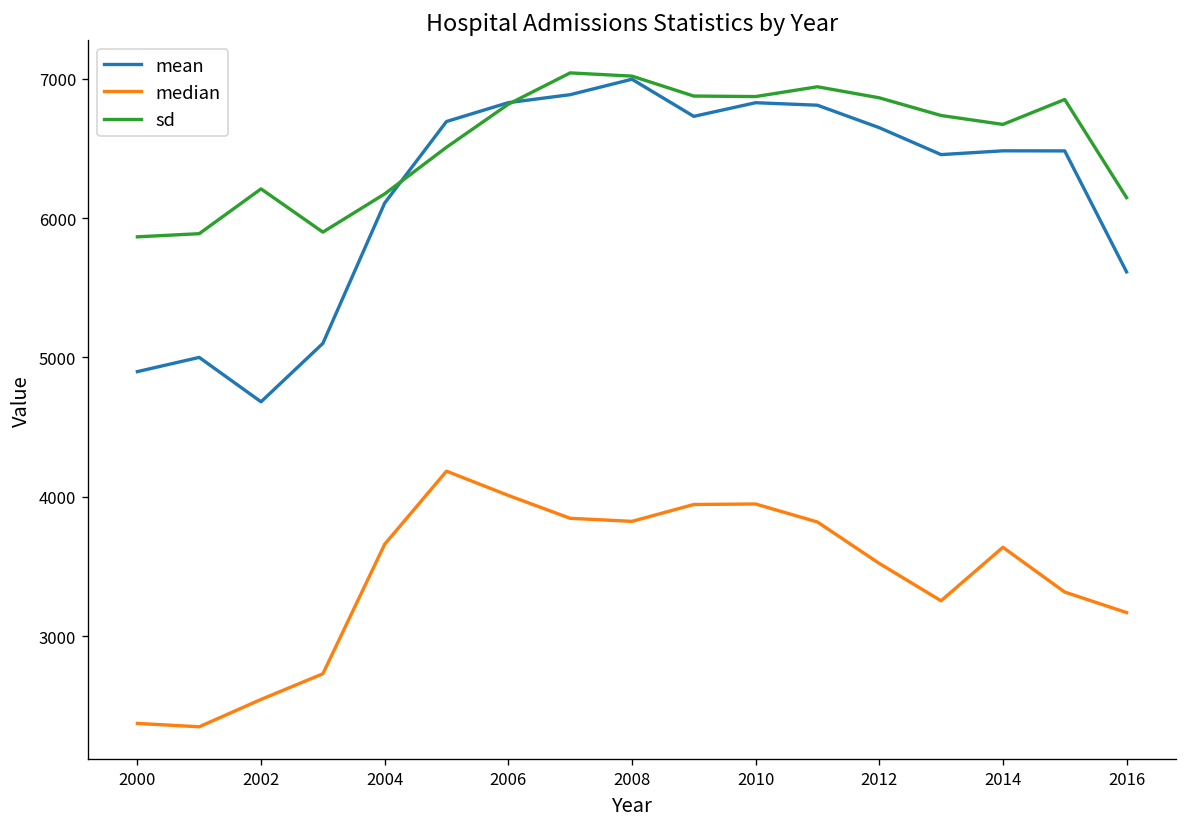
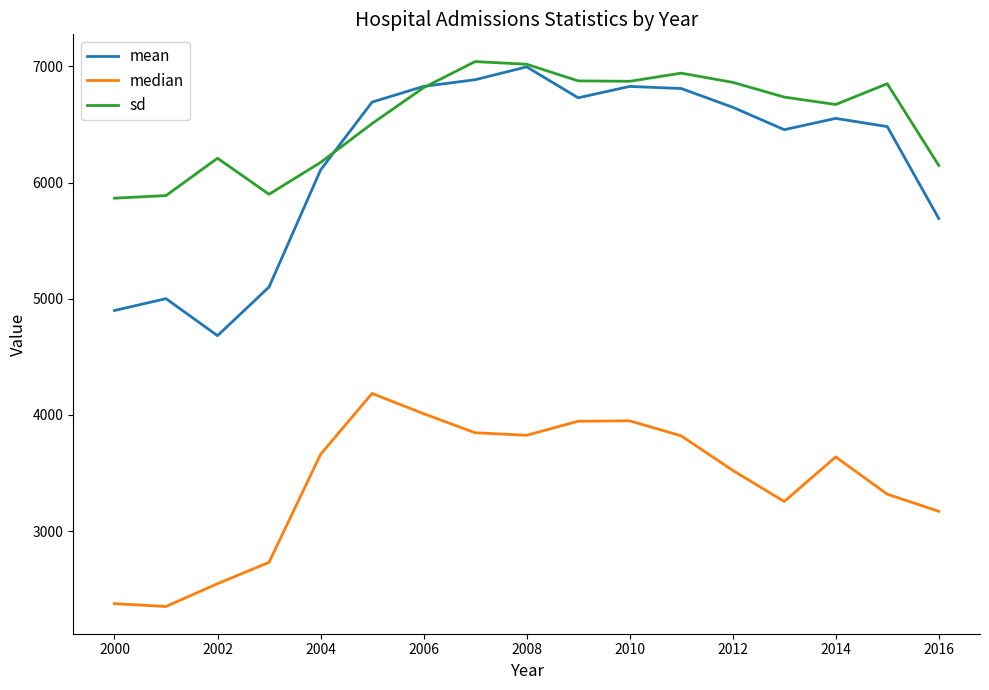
  {
    "mean": {
      "2000": 4900,
      "2002": 4680,
      "2004": 6110,
      "2008": 7000,
      "2010": 6830,
      "2012": 6650,
-     "2014": 6480,
-     "2016": 5610
+     "2014": 6550,
+     "2016": 5690
    },
    "median": {
      "2000": 2380,
      "2002": 2550,
      "2004": 3660,
      "2006": 4010,
      "2008": 3830,
      "2010": 3950,
      "2012": 3520,
      "2014": 3640,
      "2016": 3170
    },
    "sd": {
      "2000": 5870,
      "2002": 6210,
      "2004": 6170,
      "2008": 7020,
      "2010": 6870,
      "2012": 6860,
      "2014": 6670,
      "2016": 6150
    }
  }
